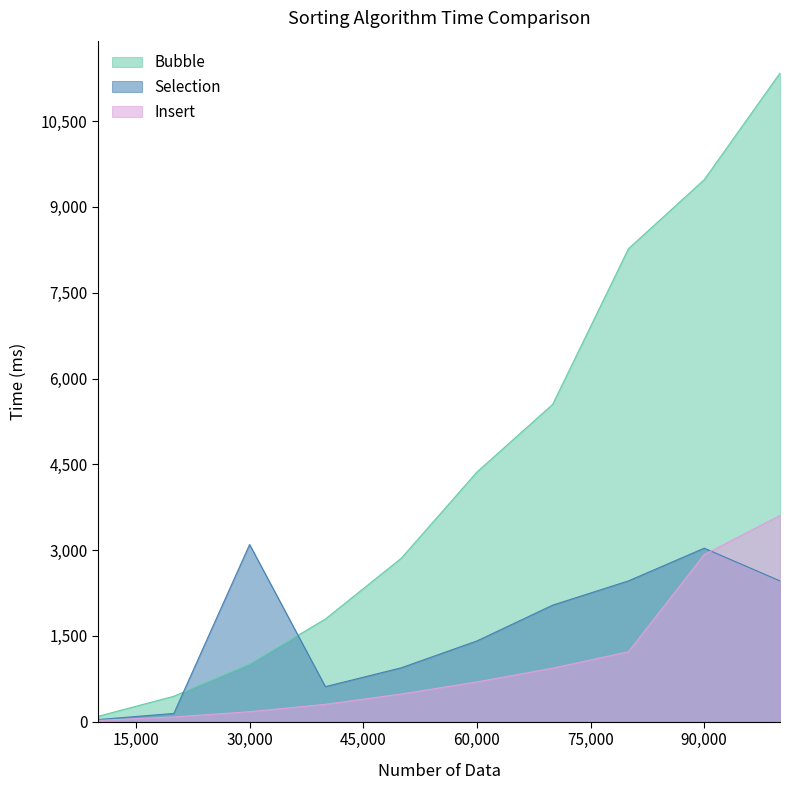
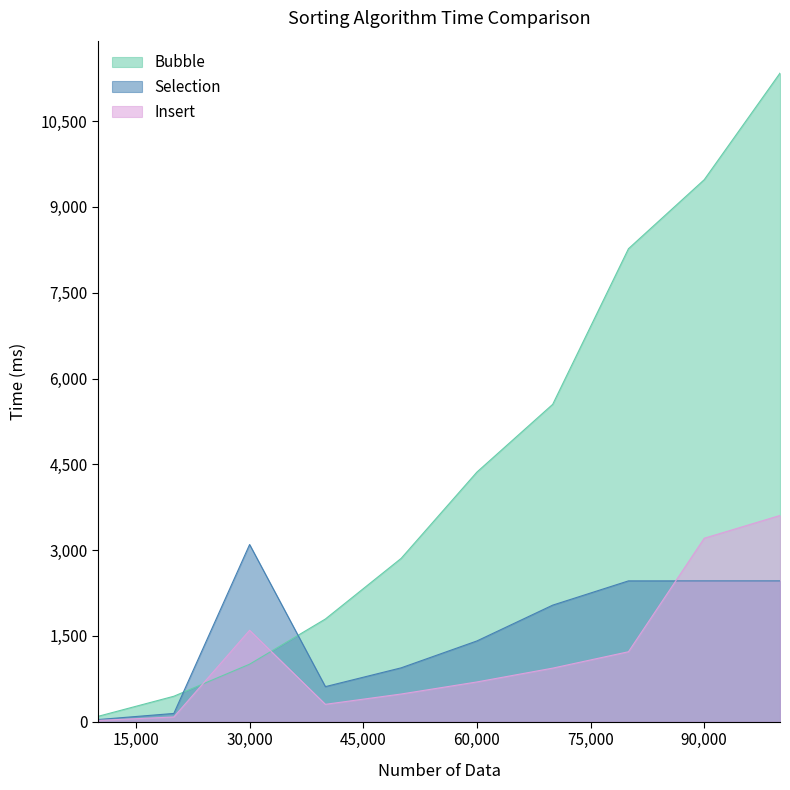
  {
    "Bubble": {
      "30,000": "1,000",
      "60,000": "4,400",
      "90,000": "9,500"
    },
    "Selection": {
      "30,000": "3,100",
      "60,000": "1,400",
-     "90,000": "3,000"
+     "90,000": "2,500"
    },
    "Insert": {
-     "30,000": "200",
+     "30,000": "1,600",
      "60,000": "700",
-     "90,000": "2,900"
+     "90,000": "3,200"
    }
  }
